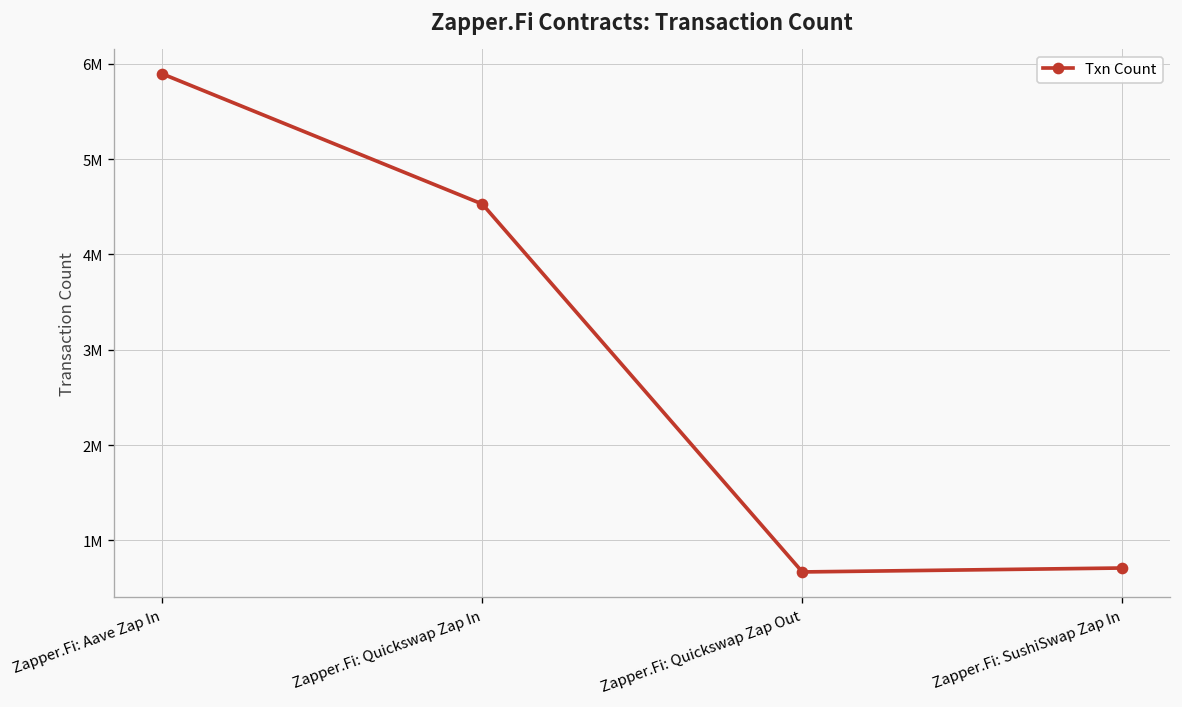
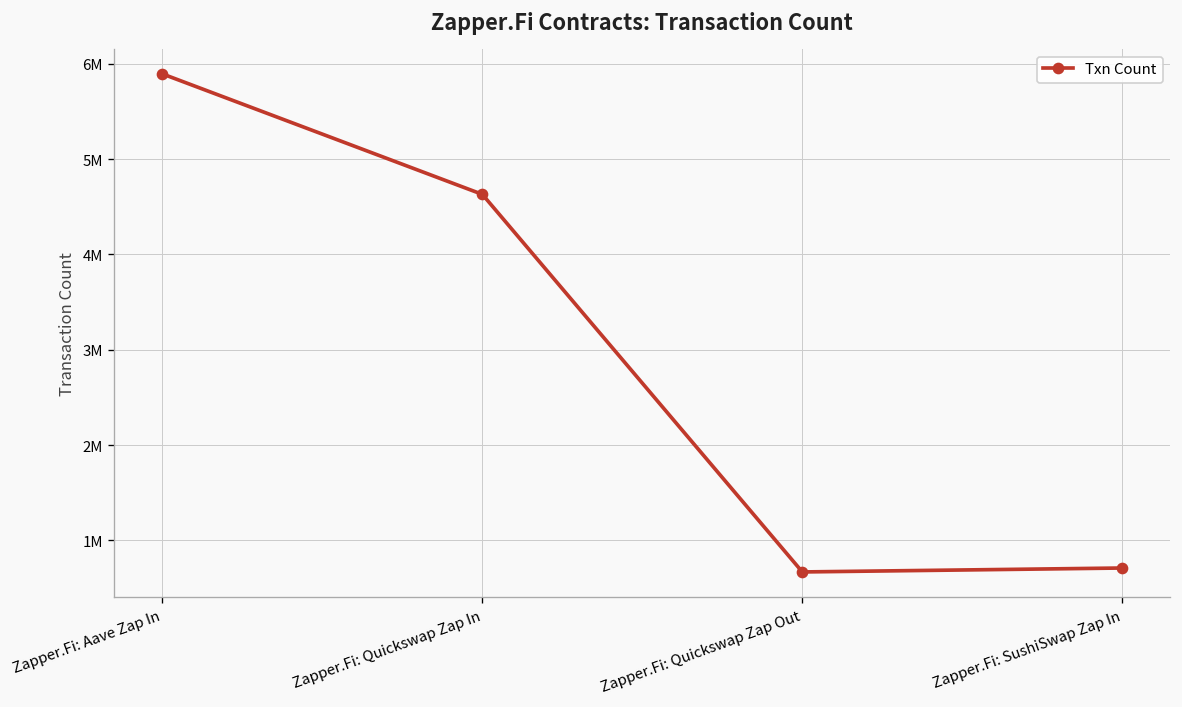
  {
    "Zapper.Fi: Aave Zap In": 5900000,
-   "Zapper.Fi: Quickswap Zap In": 4500000,
+   "Zapper.Fi: Quickswap Zap In": 4600000,
    "Zapper.Fi: Quickswap Zap Out": 700000,
    "Zapper.Fi: SushiSwap Zap In": 700000
  }
